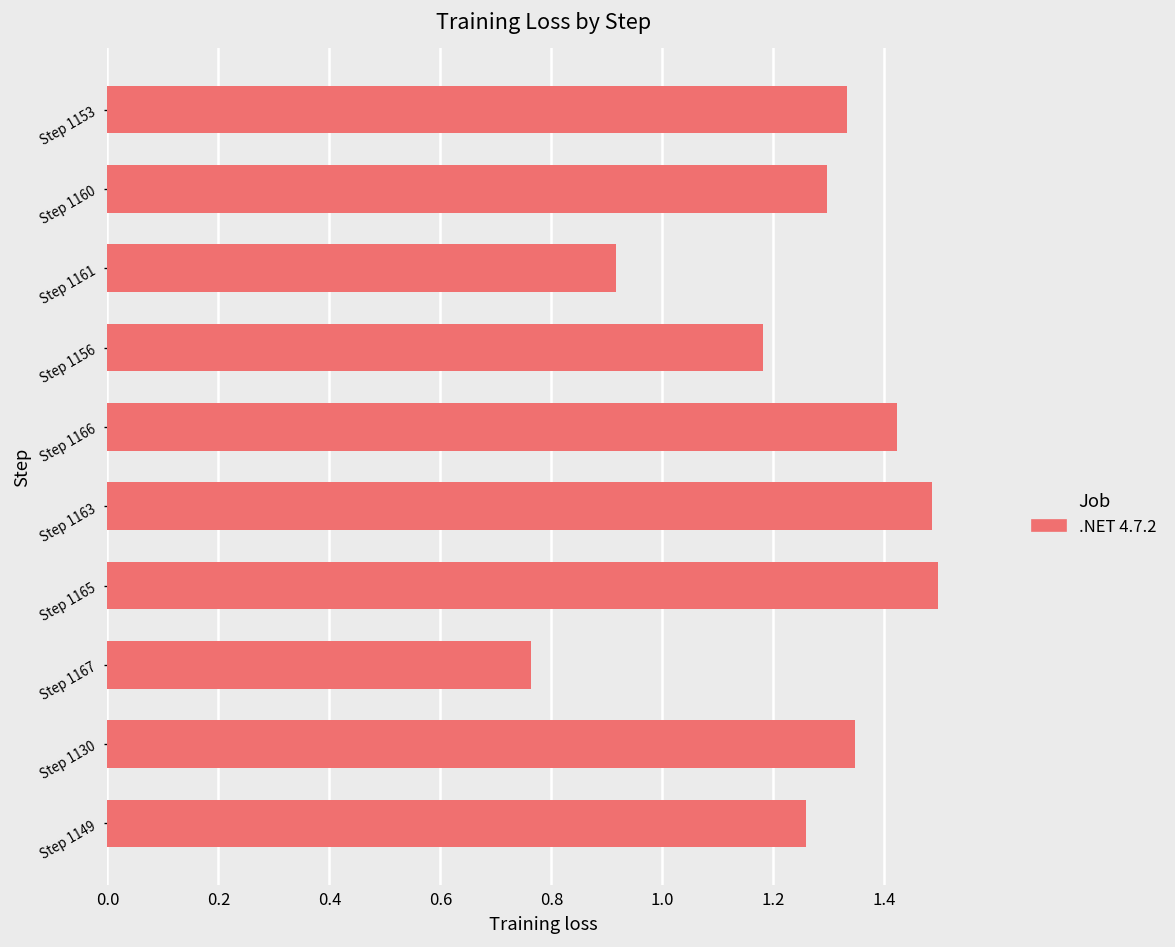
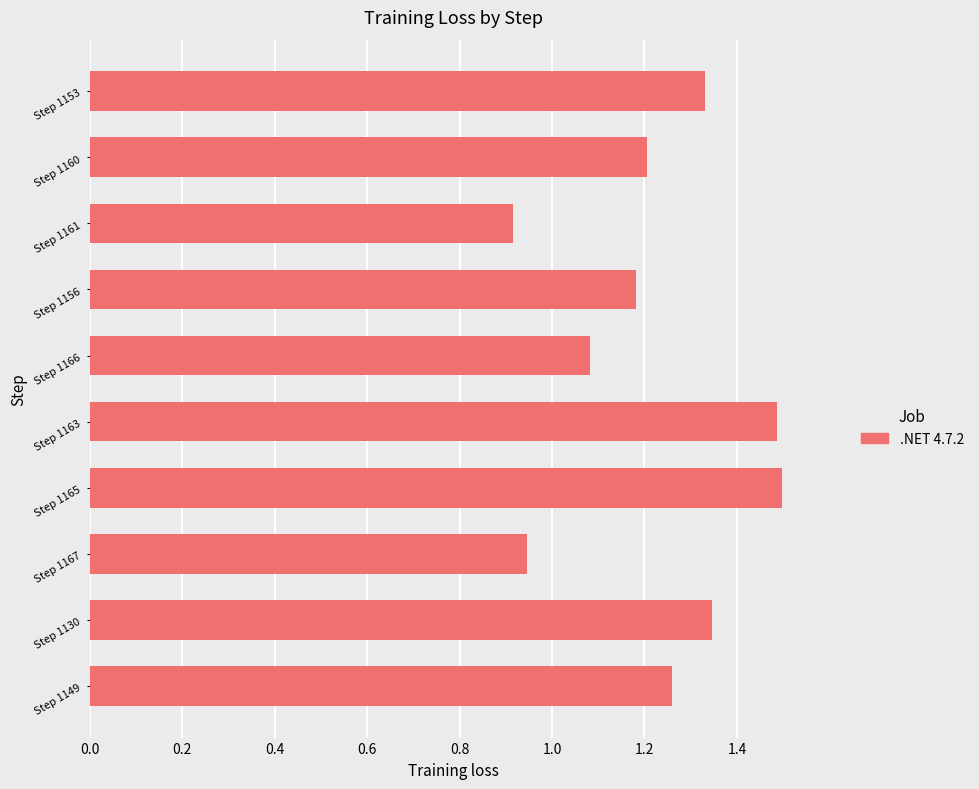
  {
    "Step 1153": 1.33,
-   "Step 1160": 1.30,
+   "Step 1160": 1.20,
    "Step 1161": 0.92,
    "Step 1156": 1.18,
-   "Step 1166": 1.42,
+   "Step 1166": 1.08,
    "Step 1163": 1.49,
    "Step 1165": 1.50,
-   "Step 1167": 0.76,
+   "Step 1167": 0.95,
    "Step 1130": 1.35,
    "Step 1149": 1.26
  }
